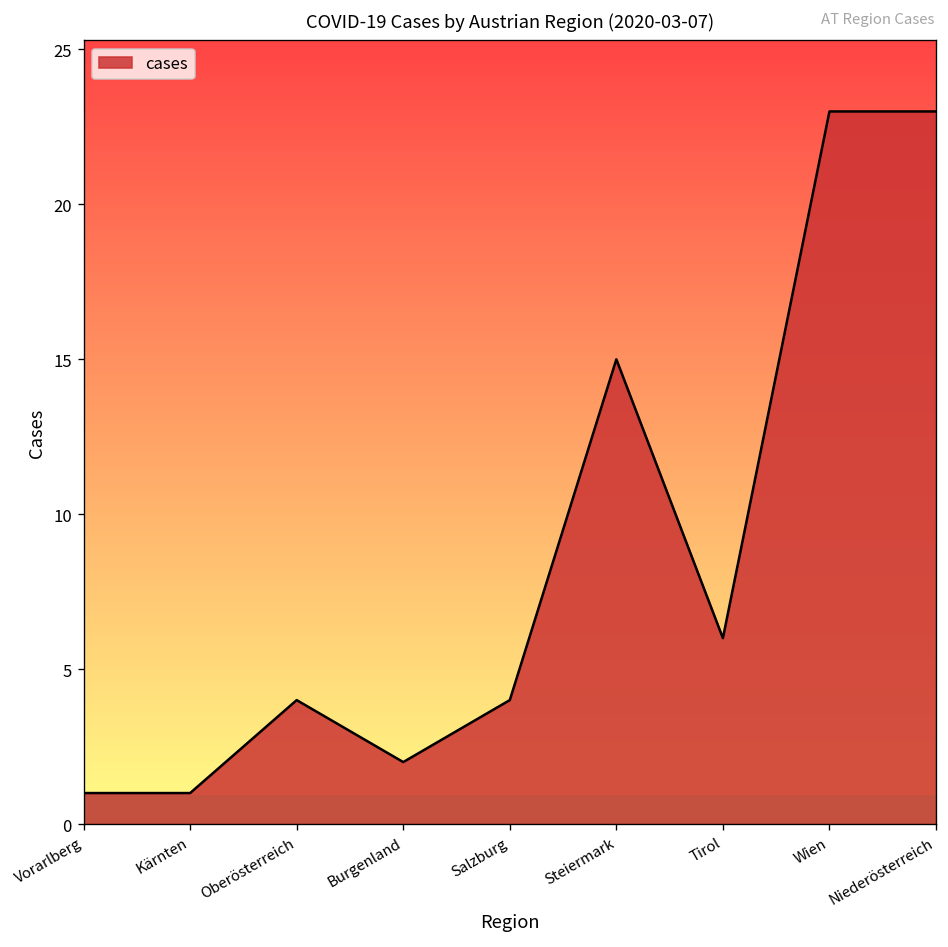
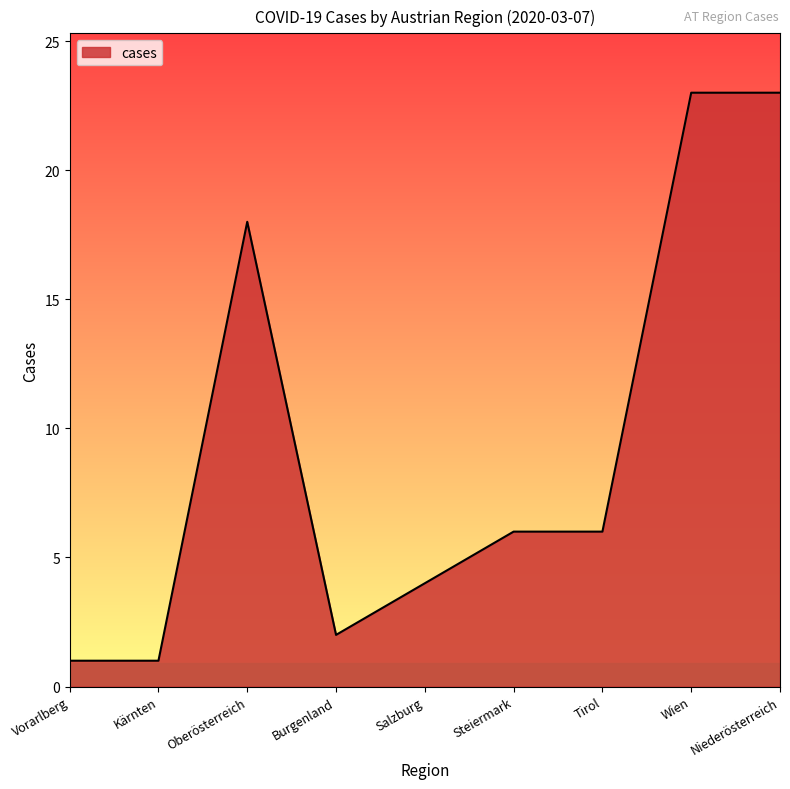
  {
    "Vorarlberg": 1,
    "Kärnten": 1,
-   "Oberösterreich": 4,
+   "Oberösterreich": 18,
    "Burgenland": 2,
    "Salzburg": 4,
-   "Steiermark": 15,
+   "Steiermark": 6,
    "Tirol": 6,
    "Wien": 23,
    "Niederösterreich": 23
  }
